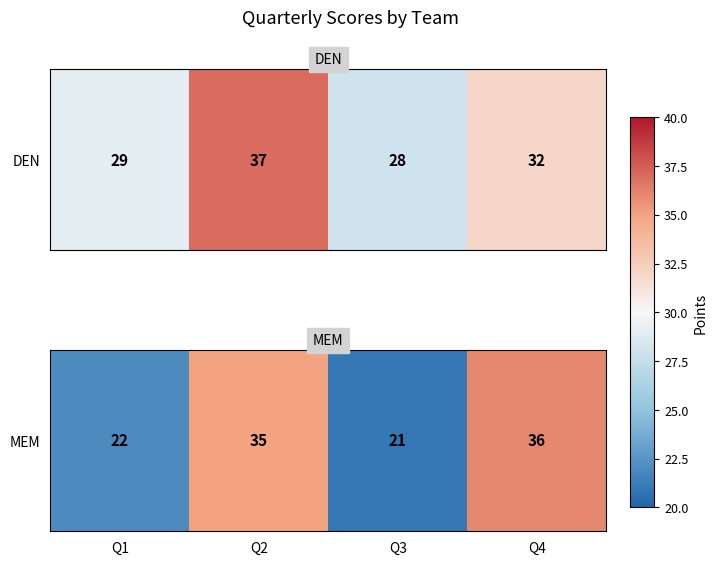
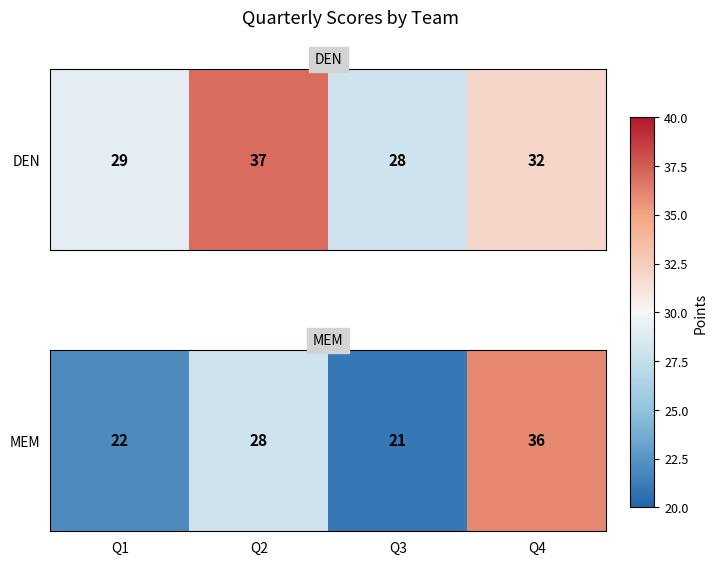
  {
    "MEM": {
      "MEM": {
        "Q1": 22,
-       "Q2": 35,
+       "Q2": 28,
        "Q3": 21,
        "Q4": 36
      }
    }
  }
